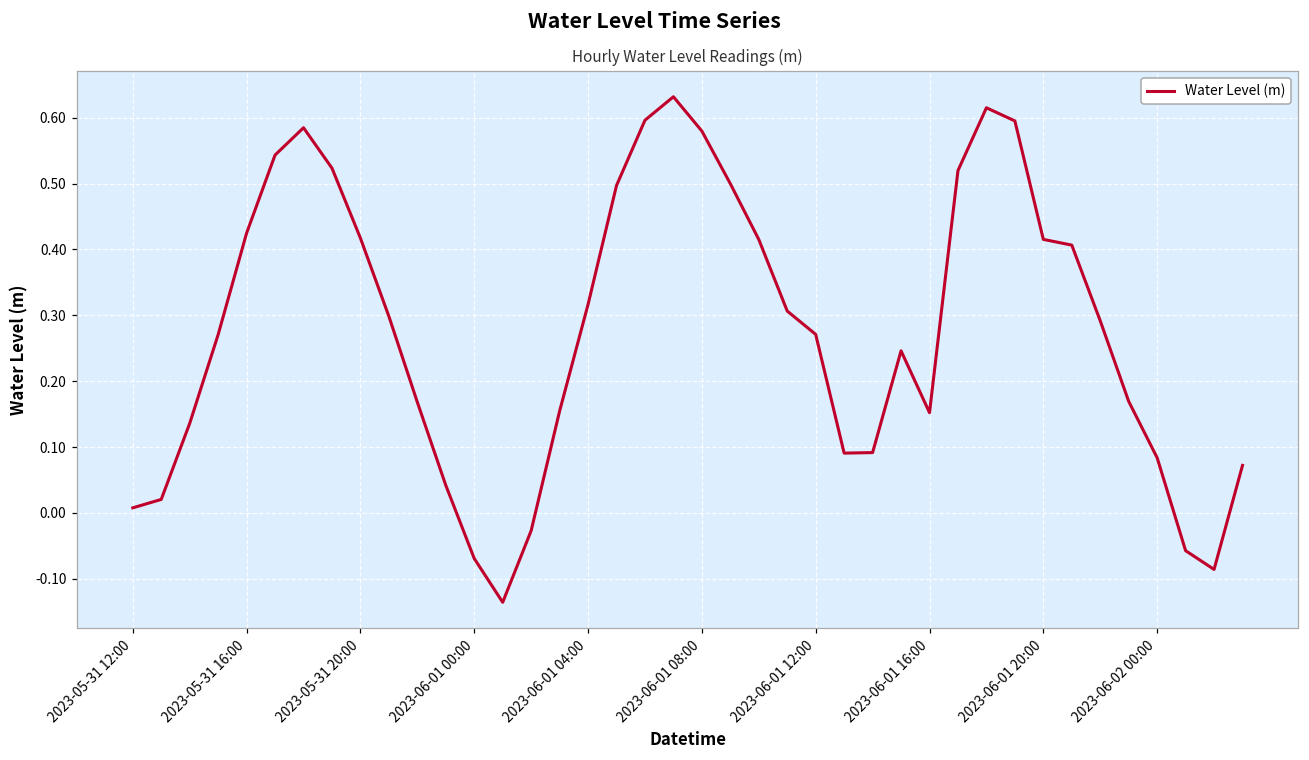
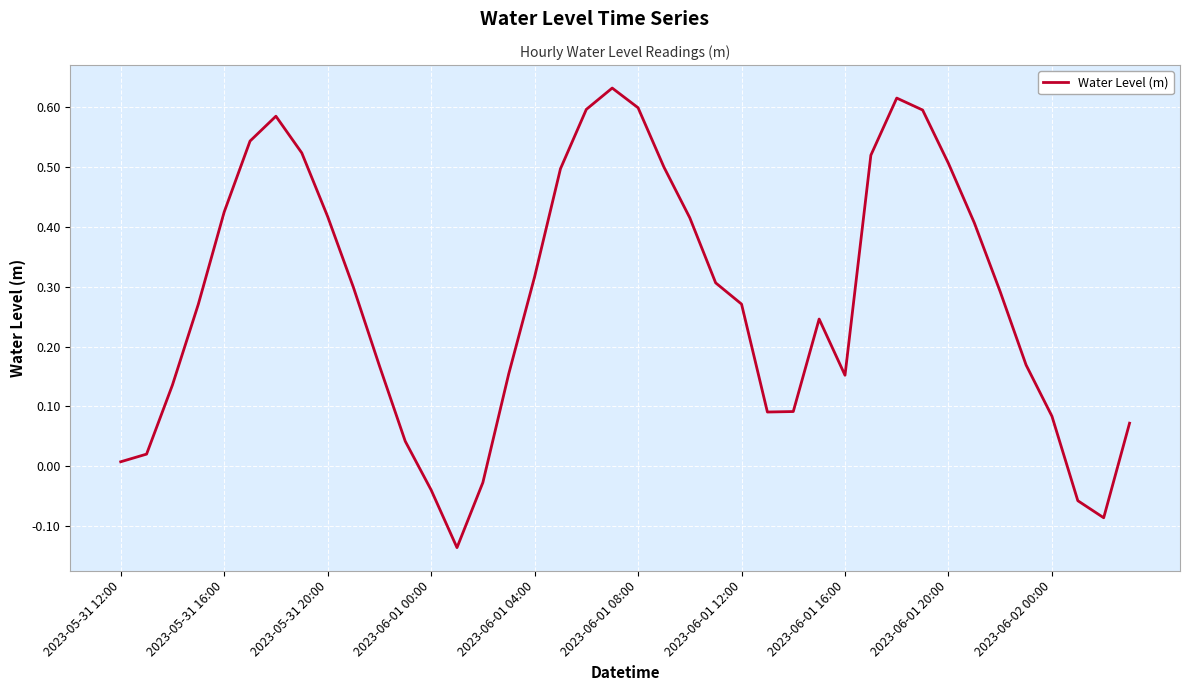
  {
    "2023-05-31 12:00": 0.01,
    "2023-05-31 16:00": 0.42,
    "2023-05-31 20:00": 0.42,
-   "2023-06-01 00:00": -0.07,
+   "2023-06-01 00:00": -0.04,
    "2023-06-01 04:00": 0.32,
-   "2023-06-01 08:00": 0.58,
+   "2023-06-01 08:00": 0.60,
    "2023-06-01 12:00": 0.27,
    "2023-06-01 16:00": 0.15,
-   "2023-06-01 20:00": 0.42,
+   "2023-06-01 20:00": 0.51,
    "2023-06-02 00:00": 0.08
  }
